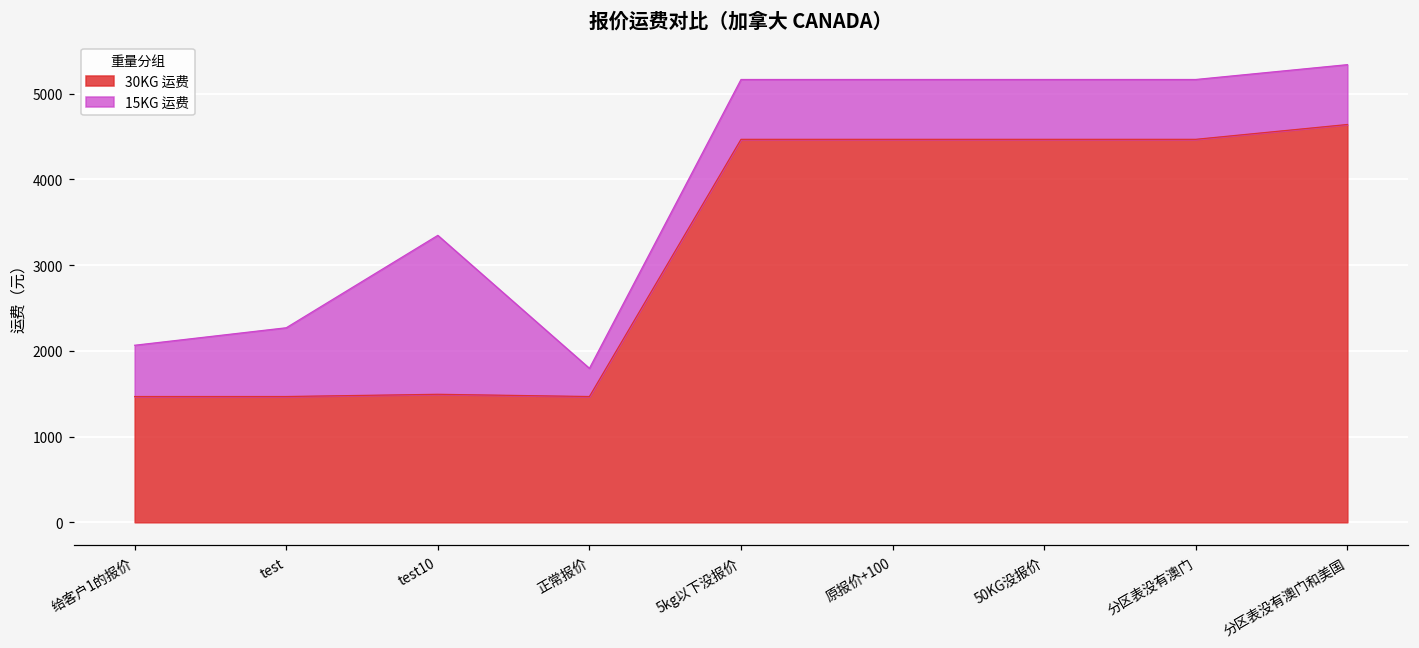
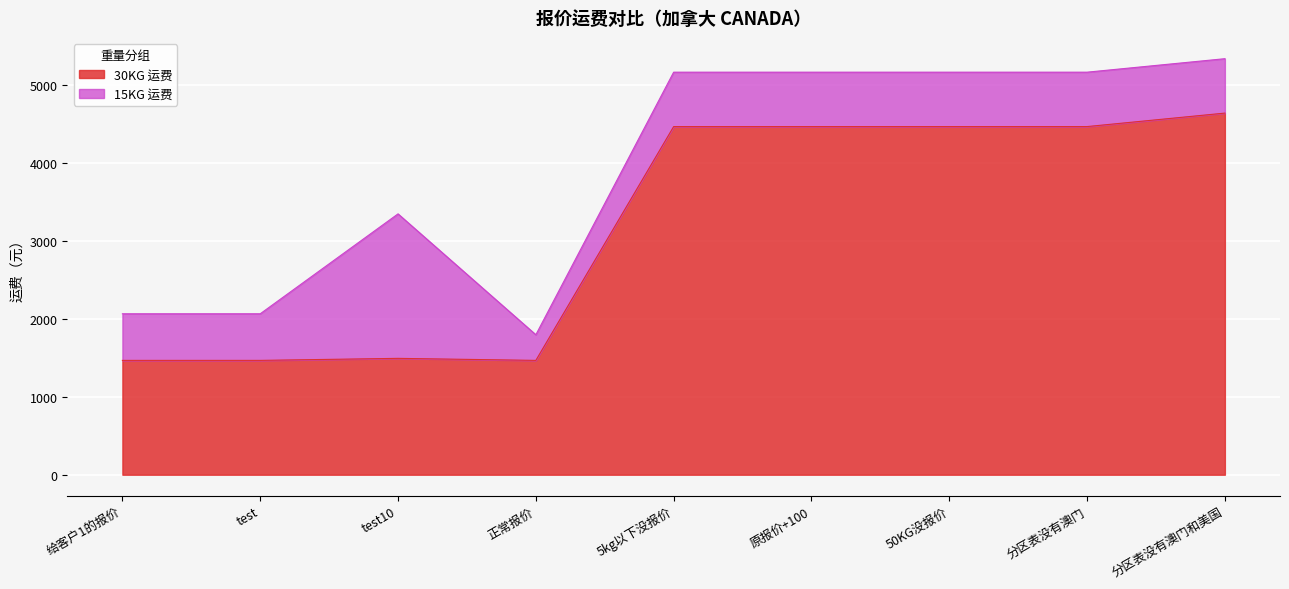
  {
    "30KG 运费": {
      "给客户1的报价": 1500,
      "test": 1500,
      "test10": 1500,
      "正常报价": 1500,
      "5kg以下没报价": 4500,
      "原报价+100": 4500,
      "50KG没报价": 4500,
      "分区表没有澳门": 4500,
      "分区表没有澳门和美国": 4600
    },
    "15KG 运费": {
      "给客户1的报价": 600,
-     "test": 800,
+     "test": 600,
      "test10": 1900,
      "正常报价": 300,
      "5kg以下没报价": 700,
      "原报价+100": 700,
      "50KG没报价": 700,
      "分区表没有澳门": 700,
      "分区表没有澳门和美国": 700
    }
  }
